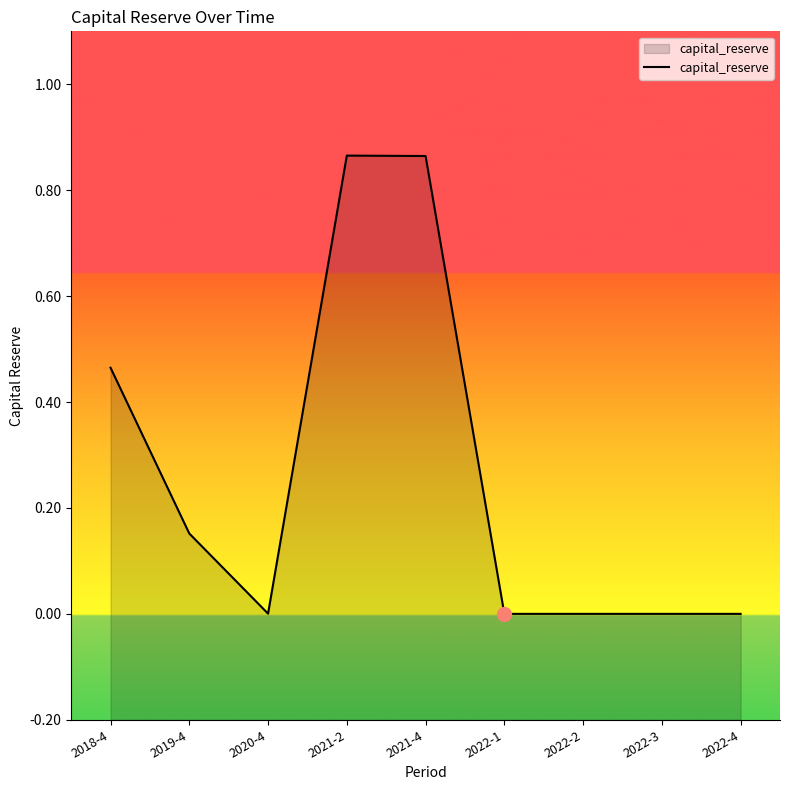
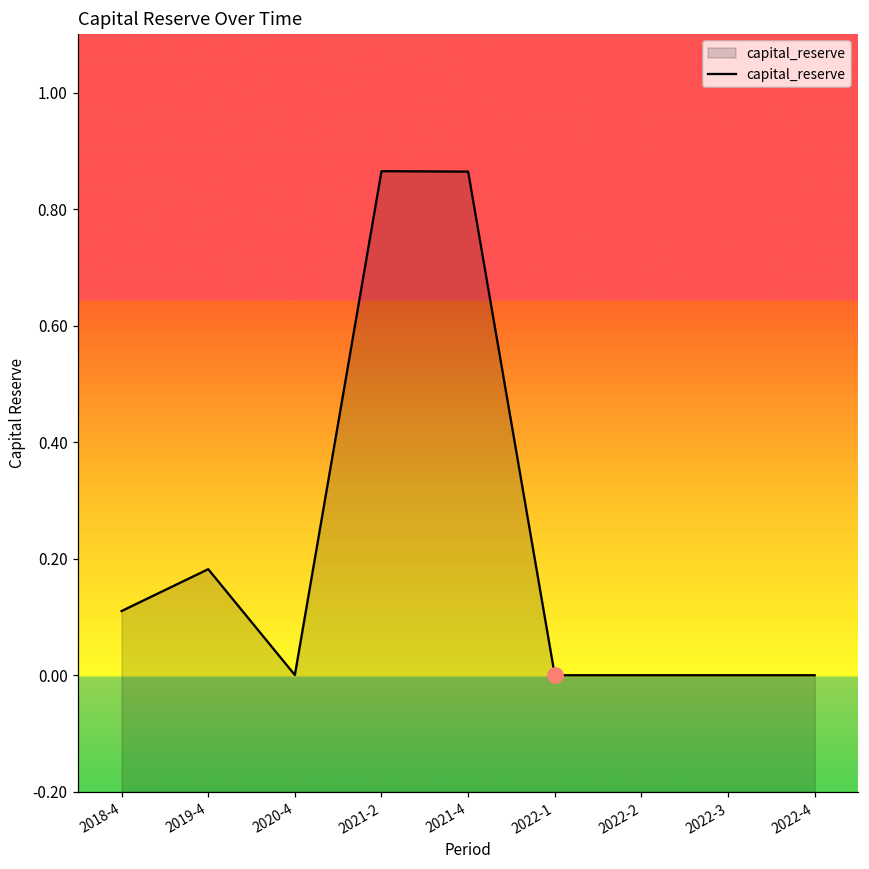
  {
    "capital_reserve": {
-     "2018-4": 0.46,
-     "2019-4": 0.15,
+     "2018-4": 0.11,
+     "2019-4": 0.18,
      "2020-4": 0.00,
      "2021-2": 0.87,
      "2021-4": 0.86,
      "2022-2": 0.00,
      "2022-3": 0.00,
      "2022-4": 0.00
    }
  }
